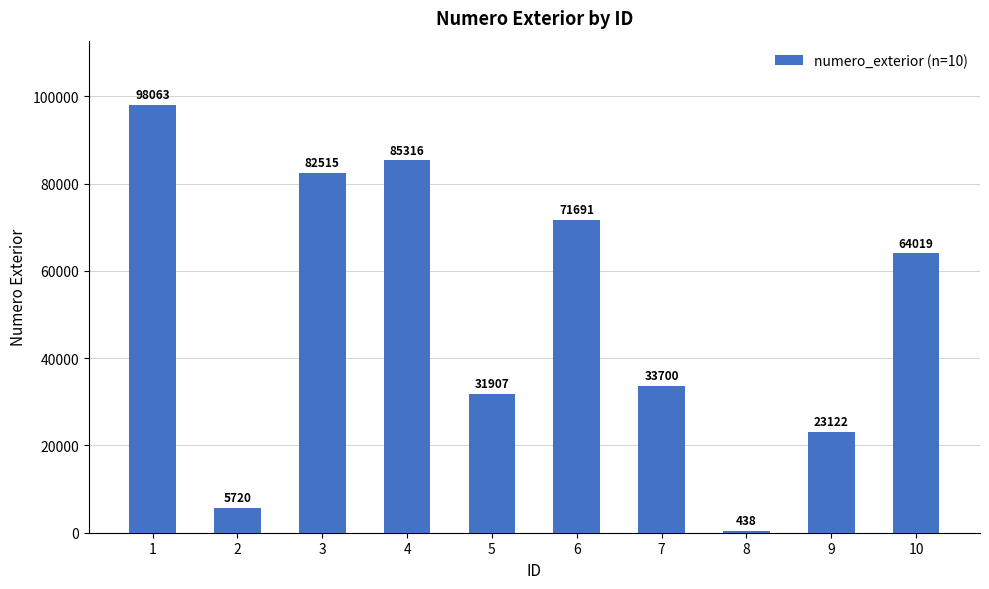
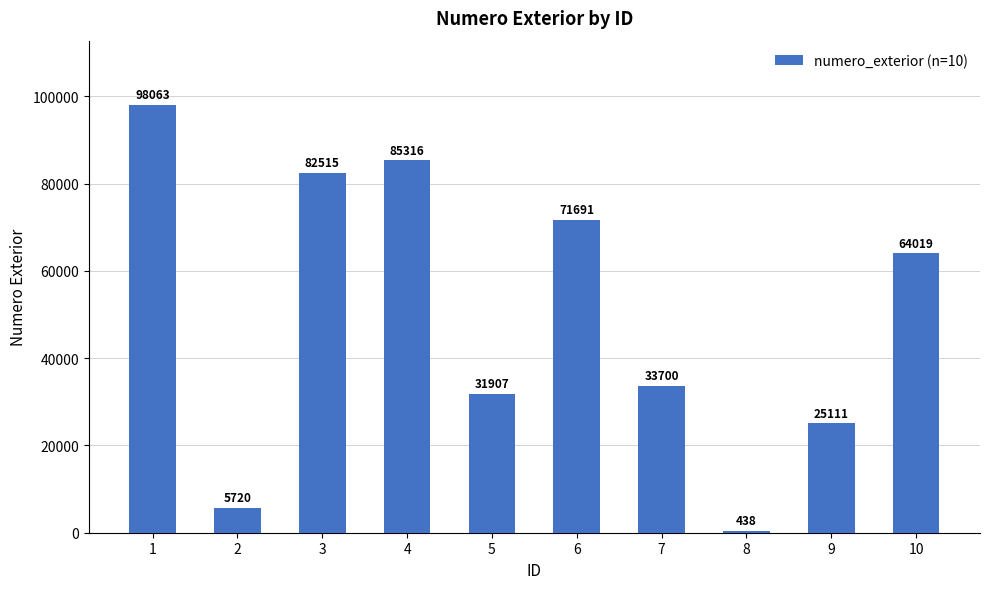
  {
    "1": 98063,
    "2": 5720,
    "3": 82515,
    "4": 85316,
    "5": 31907,
    "6": 71691,
    "7": 33700,
    "8": 438,
-   "9": 23122,
+   "9": 25111,
    "10": 64019
  }
